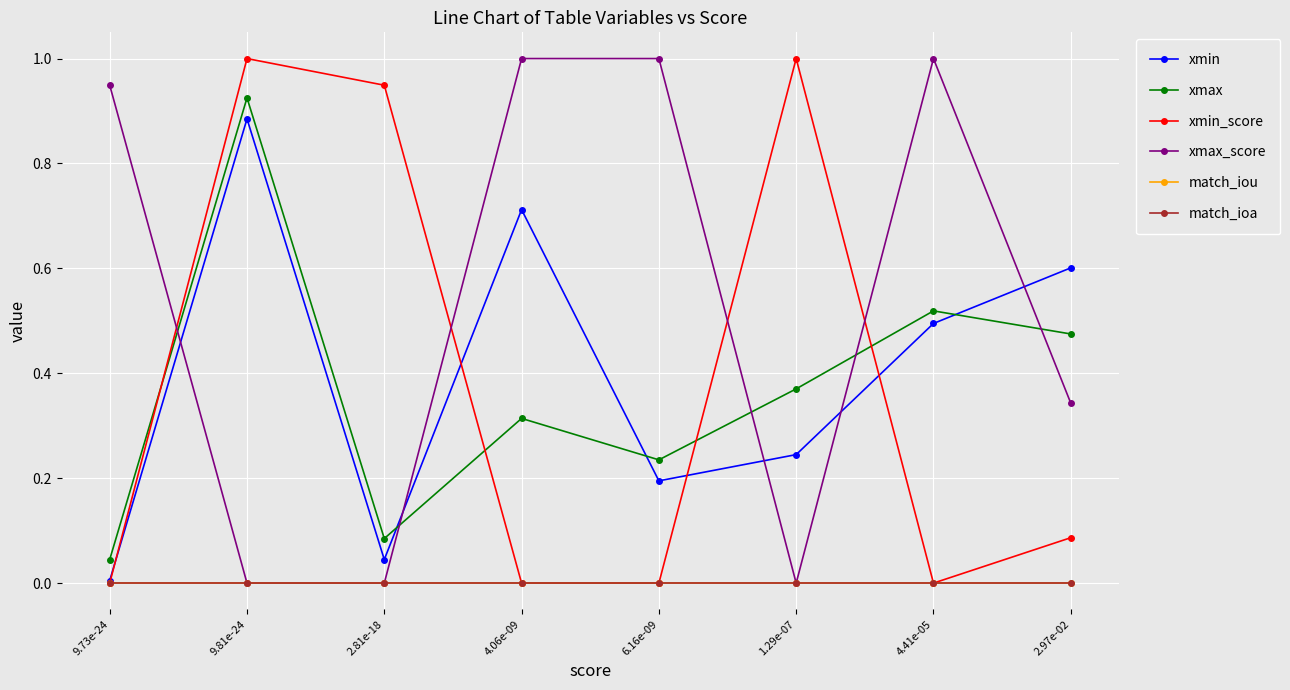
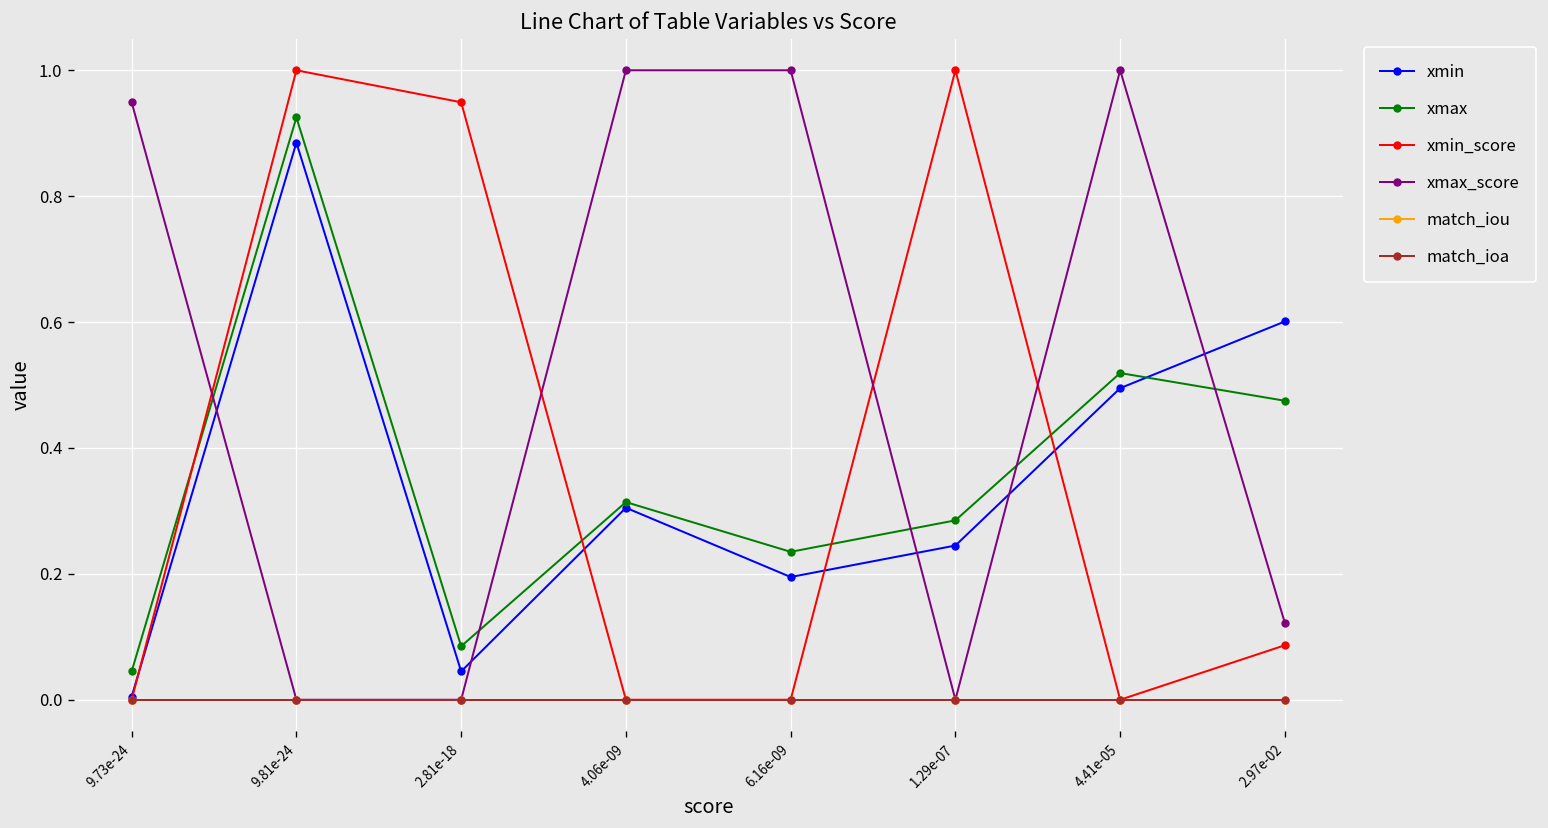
  {
    "xmin": {
      "9.73e-24": 0.01,
      "9.81e-24": 0.89,
      "2.81e-18": 0.05,
-     "4.06e-09": 0.71,
+     "4.06e-09": 0.31,
      "6.16e-09": 0.20,
      "1.29e-07": 0.25,
      "4.41e-05": 0.50,
      "2.97e-02": 0.60
    },
    "xmax": {
      "9.73e-24": 0.05,
      "9.81e-24": 0.93,
      "2.81e-18": 0.09,
      "4.06e-09": 0.31,
      "6.16e-09": 0.24,
-     "1.29e-07": 0.37,
+     "1.29e-07": 0.29,
      "4.41e-05": 0.52,
      "2.97e-02": 0.48
    },
    "xmin_score": {
      "9.81e-24": 1.00,
      "2.81e-18": 0.95,
      "1.29e-07": 1.00,
      "2.97e-02": 0.09
    },
    "xmax_score": {
      "9.73e-24": 0.95,
      "4.06e-09": 1.00,
      "6.16e-09": 1.00,
      "4.41e-05": 1.00,
-     "2.97e-02": 0.34
+     "2.97e-02": 0.12
    },
    "match_ioa": {
      "2.97e-02": 0.00
    }
  }
